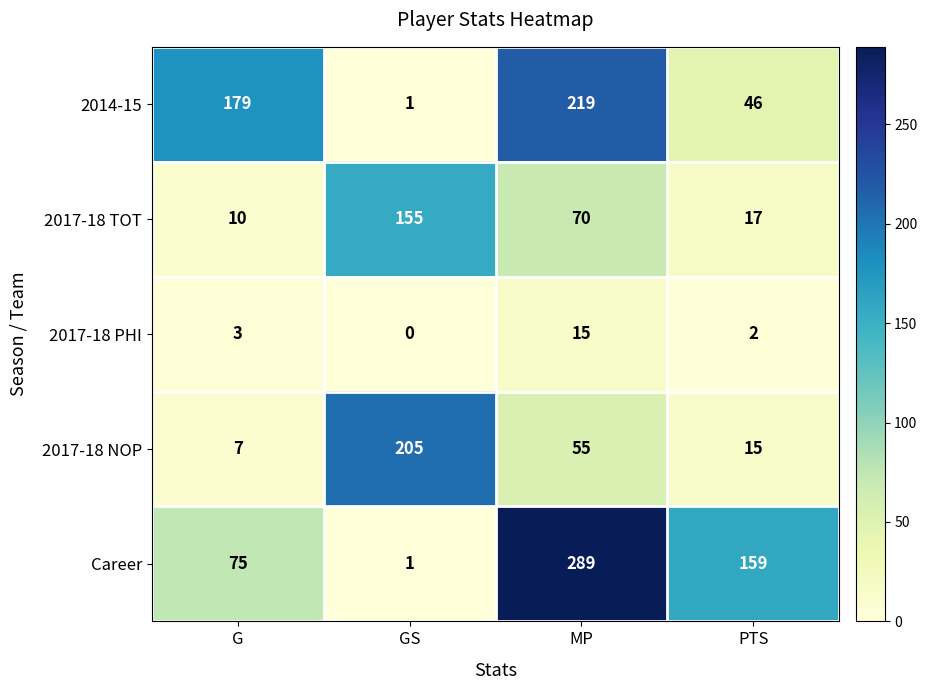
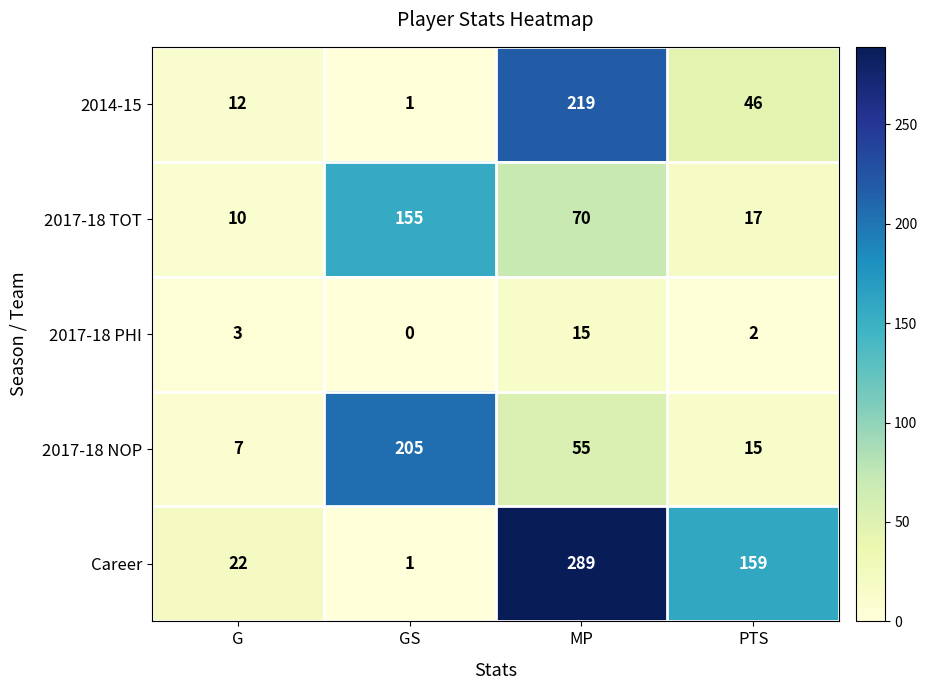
  {
    "2014-15": {
-     "G": 179,
+     "G": 12,
      "GS": 1,
      "MP": 219,
      "PTS": 46
    },
    "2017-18 TOT": {
      "G": 10,
      "GS": 155,
      "MP": 70,
      "PTS": 17
    },
    "2017-18 PHI": {
      "G": 3,
      "GS": 0,
      "MP": 15,
      "PTS": 2
    },
    "2017-18 NOP": {
      "G": 7,
      "GS": 205,
      "MP": 55,
      "PTS": 15
    },
    "Career": {
-     "G": 75,
+     "G": 22,
      "GS": 1,
      "MP": 289,
      "PTS": 159
    }
  }
